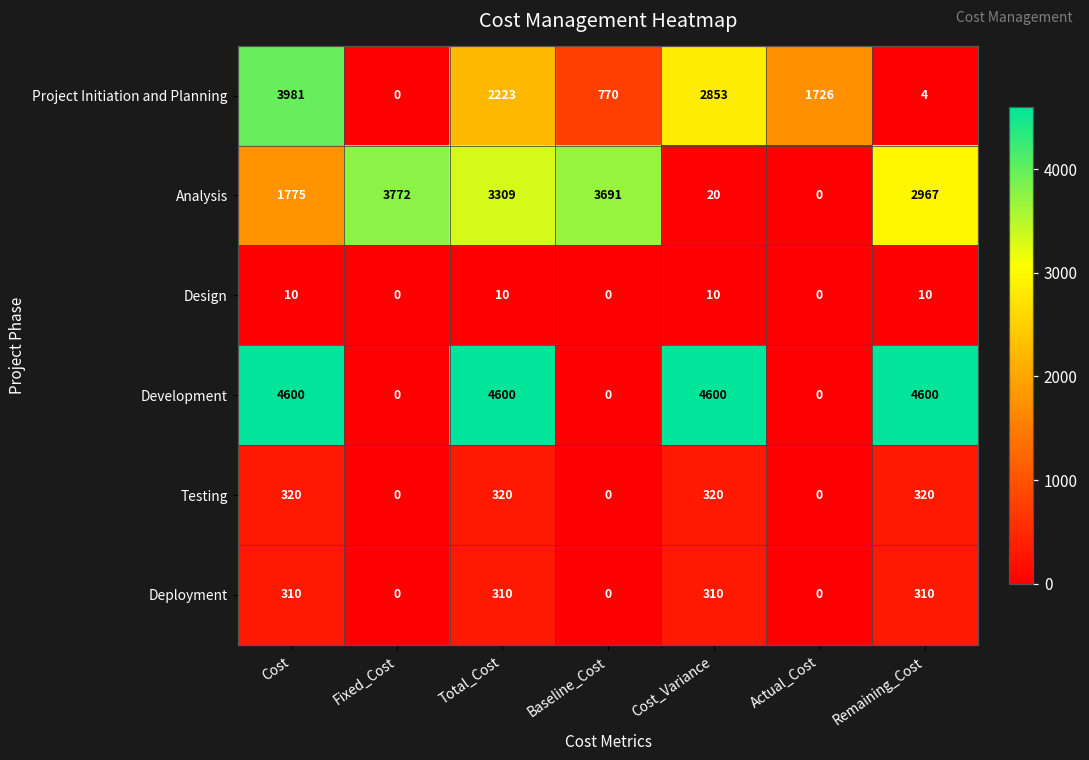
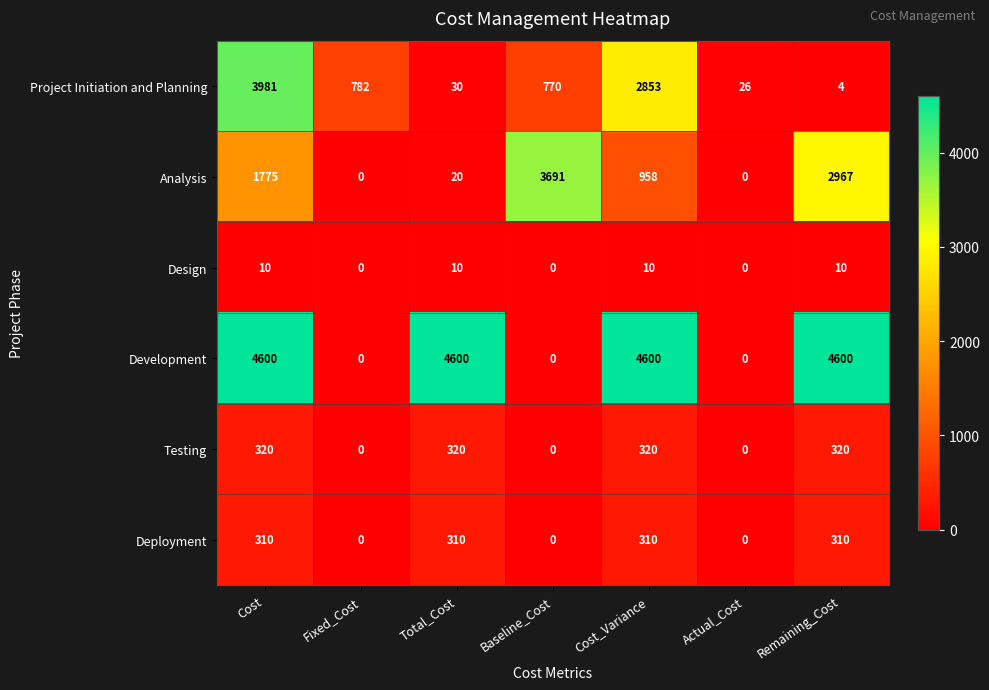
  {
    "Project Initiation and Planning": {
      "Cost": 3981,
-     "Fixed_Cost": 0,
-     "Total_Cost": 2223,
+     "Fixed_Cost": 782,
+     "Total_Cost": 30,
      "Baseline_Cost": 770,
      "Cost_Variance": 2853,
-     "Actual_Cost": 1726,
+     "Actual_Cost": 26,
      "Remaining_Cost": 4
    },
    "Analysis": {
      "Cost": 1775,
-     "Fixed_Cost": 3772,
-     "Total_Cost": 3309,
+     "Fixed_Cost": 0,
+     "Total_Cost": 20,
      "Baseline_Cost": 3691,
-     "Cost_Variance": 20,
+     "Cost_Variance": 958,
      "Actual_Cost": 0,
      "Remaining_Cost": 2967
    },
    "Design": {
      "Cost": 10,
      "Fixed_Cost": 0,
      "Total_Cost": 10,
      "Baseline_Cost": 0,
      "Cost_Variance": 10,
      "Actual_Cost": 0,
      "Remaining_Cost": 10
    },
    "Development": {
      "Cost": 4600,
      "Fixed_Cost": 0,
      "Total_Cost": 4600,
      "Baseline_Cost": 0,
      "Cost_Variance": 4600,
      "Actual_Cost": 0,
      "Remaining_Cost": 4600
    },
    "Testing": {
      "Cost": 320,
      "Fixed_Cost": 0,
      "Total_Cost": 320,
      "Baseline_Cost": 0,
      "Cost_Variance": 320,
      "Actual_Cost": 0,
      "Remaining_Cost": 320
    },
    "Deployment": {
      "Cost": 310,
      "Fixed_Cost": 0,
      "Total_Cost": 310,
      "Baseline_Cost": 0,
      "Cost_Variance": 310,
      "Actual_Cost": 0,
      "Remaining_Cost": 310
    }
  }
